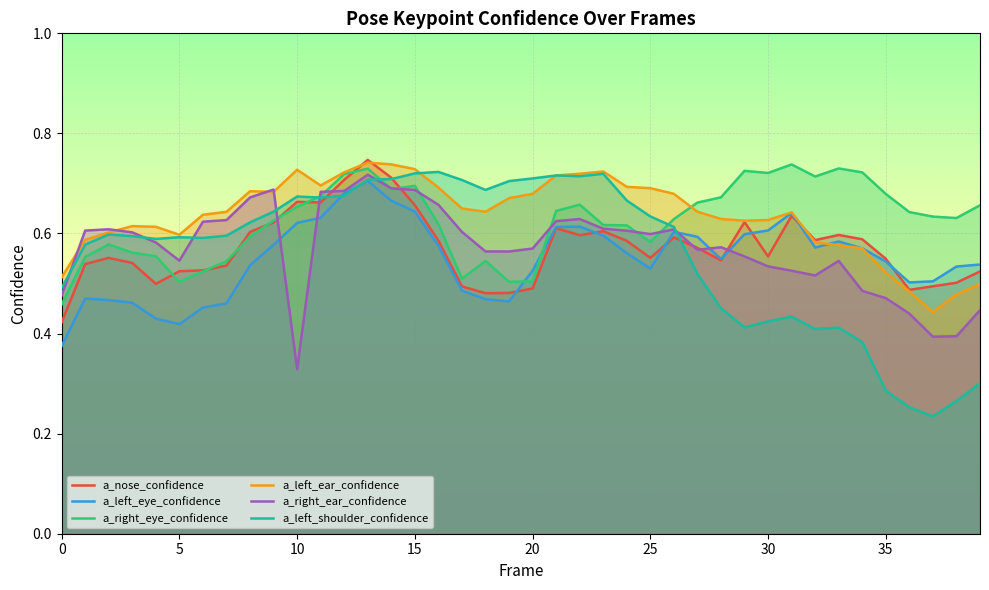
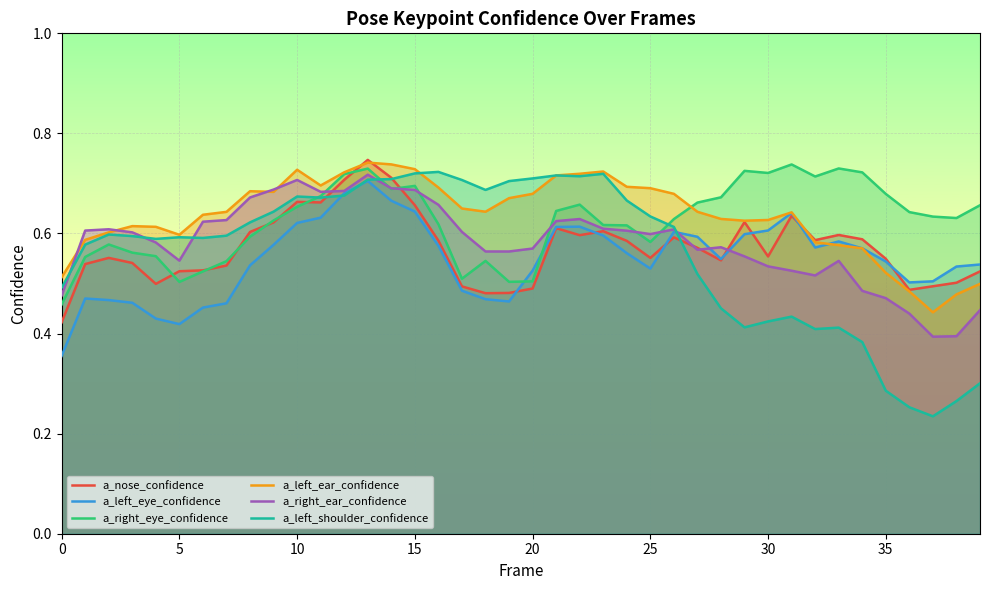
  {
    "a_nose_confidence": {
      "0": 0.42,
      "5": 0.52,
      "10": 0.66,
      "15": 0.66,
      "20": 0.49,
      "25": 0.55,
      "30": 0.55,
      "35": 0.55
    },
    "a_left_eye_confidence": {
-     "0": 0.38,
+     "0": 0.36,
      "5": 0.42,
      "10": 0.62,
      "15": 0.64,
      "20": 0.53,
      "25": 0.53,
      "30": 0.61,
      "35": 0.54
    },
    "a_left_ear_confidence": {
      "0": 0.51,
      "10": 0.73,
      "15": 0.73,
      "20": 0.68,
      "25": 0.69,
      "30": 0.63,
      "35": 0.52
    },
    "a_right_ear_confidence": {
      "0": 0.48,
      "5": 0.55,
-     "10": 0.33,
+     "10": 0.71,
      "15": 0.69,
      "20": 0.57,
      "25": 0.60,
      "30": 0.53,
      "35": 0.47
    }
  }
